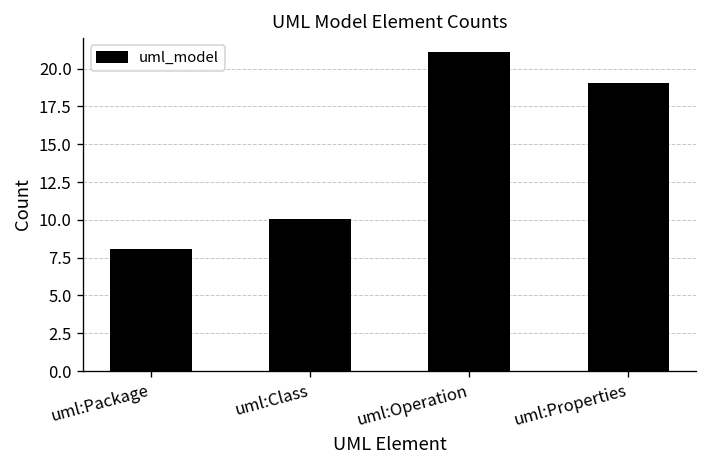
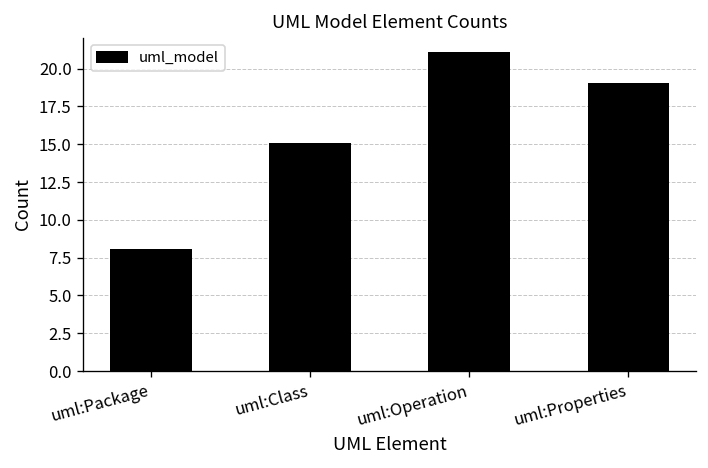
  {
    "uml:Package": 8,
-   "uml:Class": 10,
+   "uml:Class": 15,
    "uml:Operation": 21,
    "uml:Properties": 19
  }
